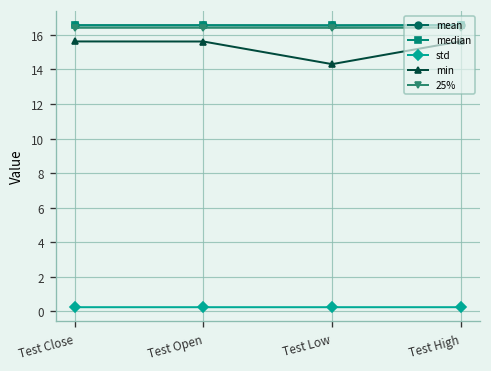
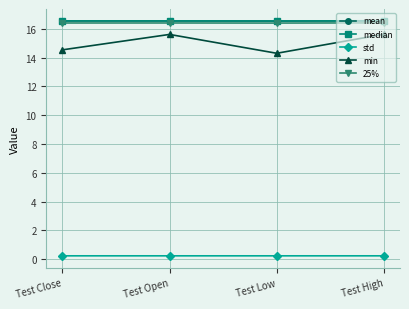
  {
    "min": {
-     "Test Close": 15.6,
+     "Test Close": 14.5,
      "Test Open": 15.6,
      "Test Low": 14.3
    }
  }
